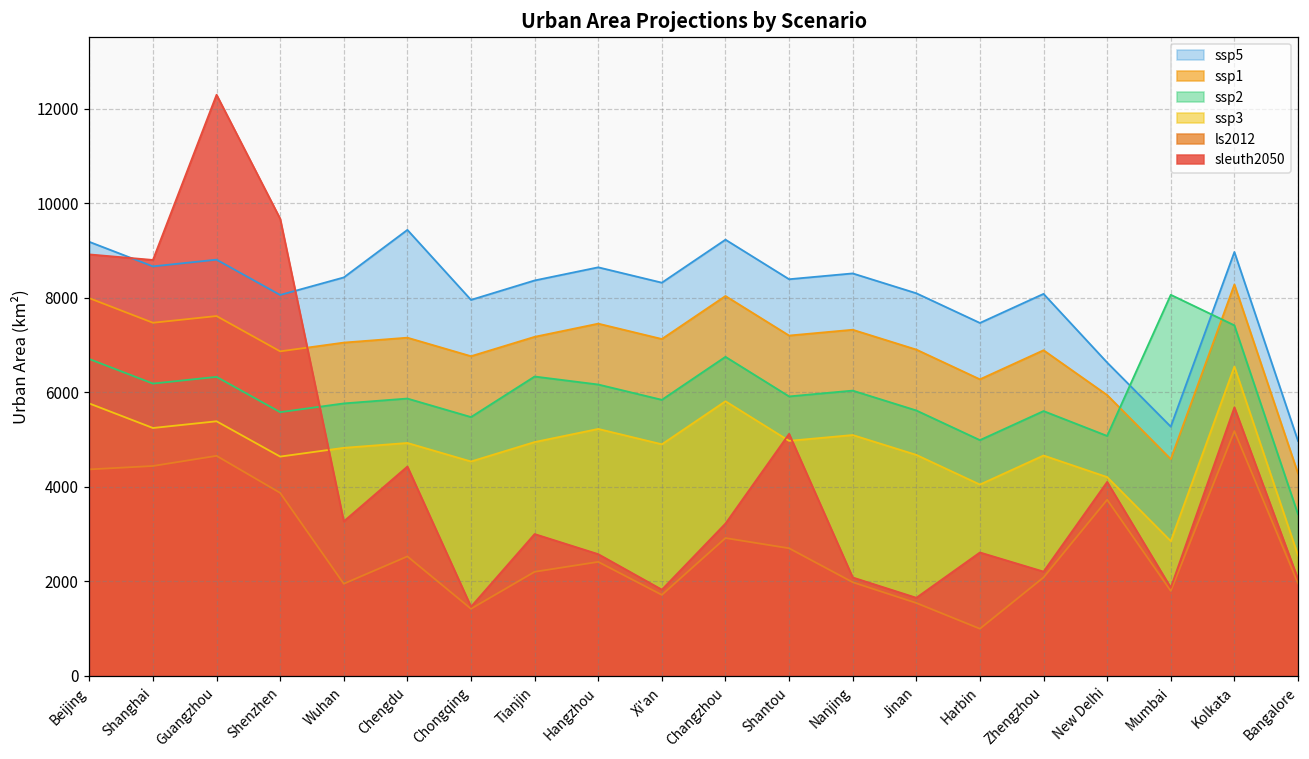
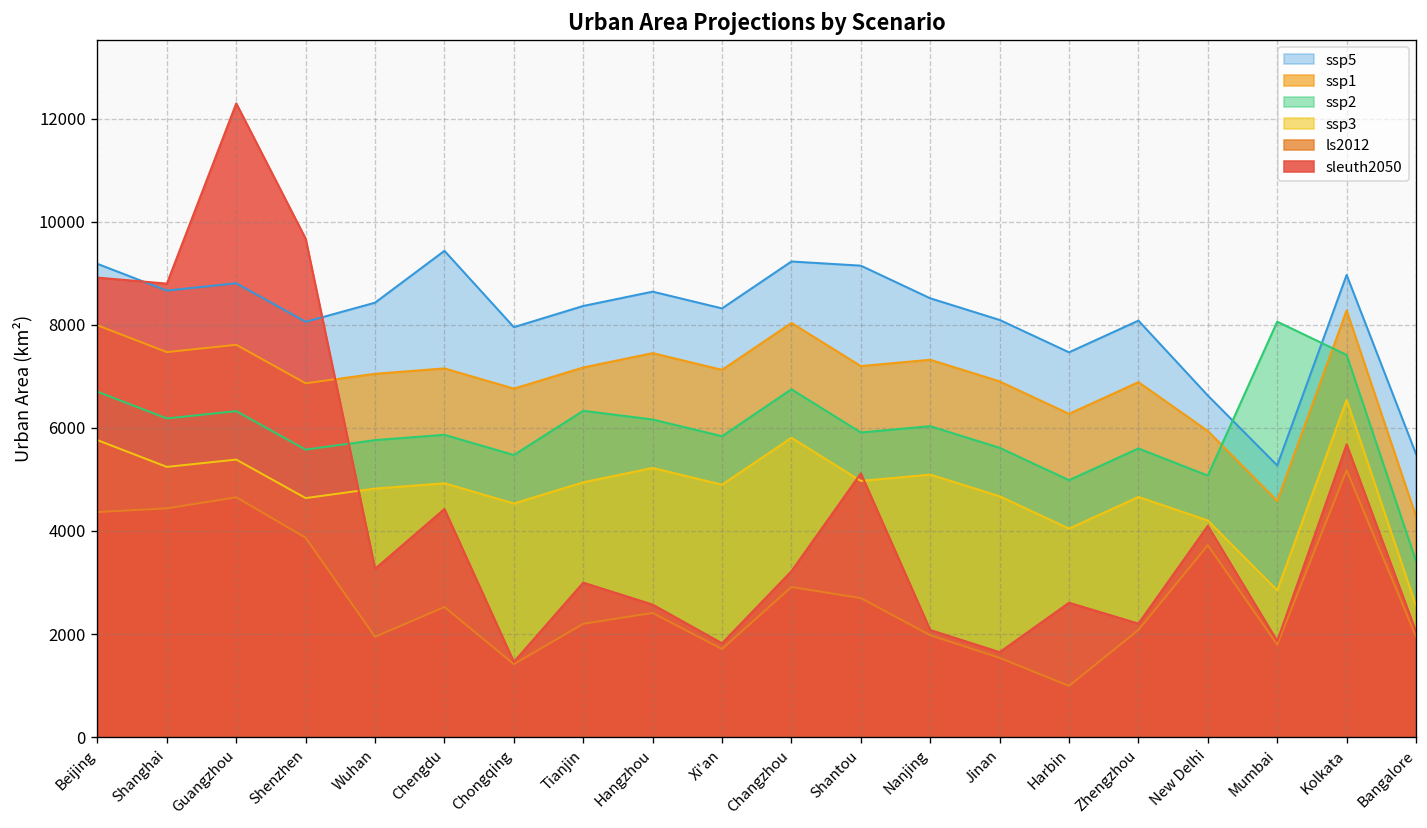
  {
    "ssp5": {
      "Beijing": 9200,
      "Shanghai": 8700,
      "Guangzhou": 8800,
      "Shenzhen": 8100,
      "Wuhan": 8400,
      "Chengdu": 9400,
      "Chongqing": 8000,
      "Tianjin": 8400,
      "Hangzhou": 8600,
      "Xi'an": 8300,
      "Changzhou": 9200,
-     "Shantou": 8400,
+     "Shantou": 9100,
      "Nanjing": 8500,
      "Jinan": 8100,
      "Harbin": 7500,
      "Zhengzhou": 8100,
      "New Delhi": 6600,
      "Mumbai": 5300,
      "Kolkata": 9000,
-     "Bangalore": 5000
+     "Bangalore": 5500
    },
    "ssp2": {
      "Beijing": 6700,
      "Shanghai": 6200,
      "Guangzhou": 6300,
      "Shenzhen": 5600,
      "Wuhan": 5800,
      "Chengdu": 5900,
      "Chongqing": 5500,
      "Tianjin": 6300,
      "Hangzhou": 6200,
      "Xi'an": 5800,
      "Changzhou": 6700,
      "Shantou": 5900,
      "Nanjing": 6000,
      "Jinan": 5600,
      "Harbin": 5000,
      "Zhengzhou": 5600,
      "New Delhi": 5100,
      "Mumbai": 8100,
      "Kolkata": 7400,
      "Bangalore": 3400
    }
  }
